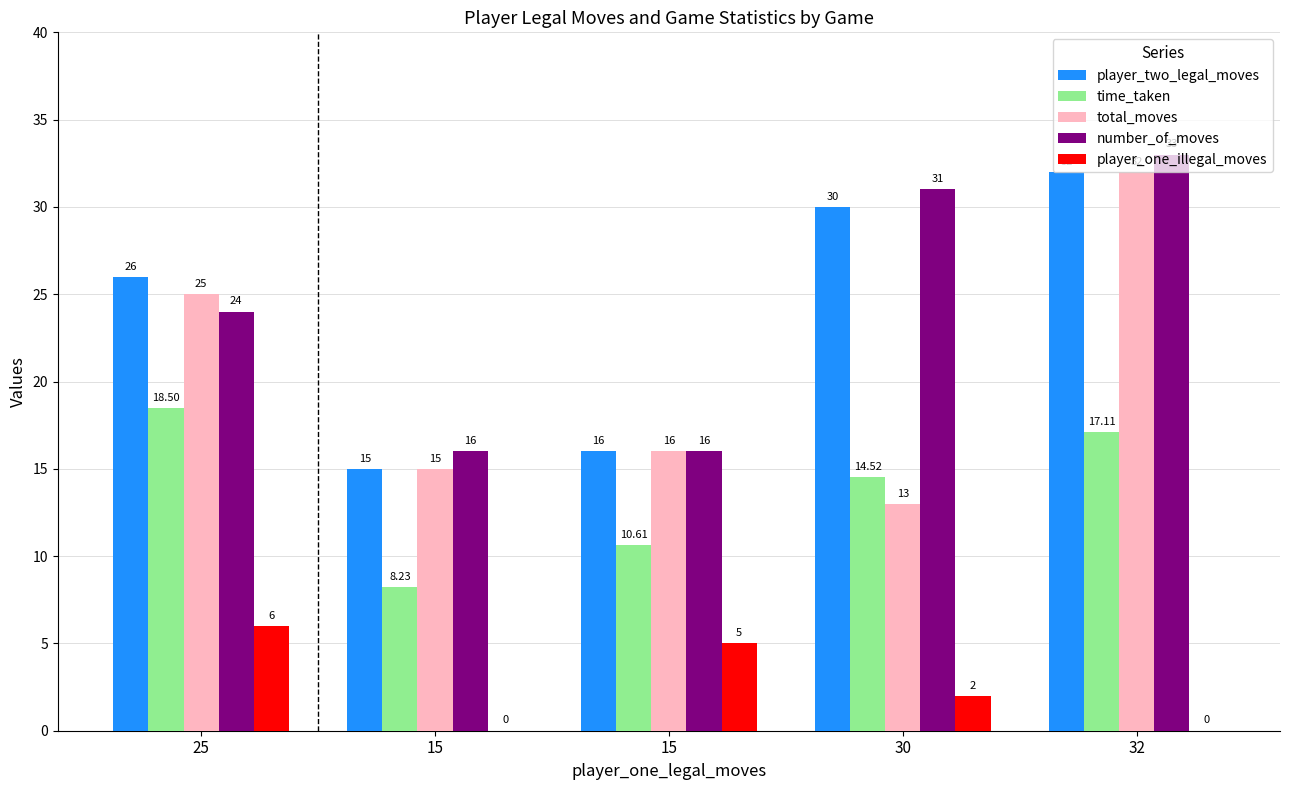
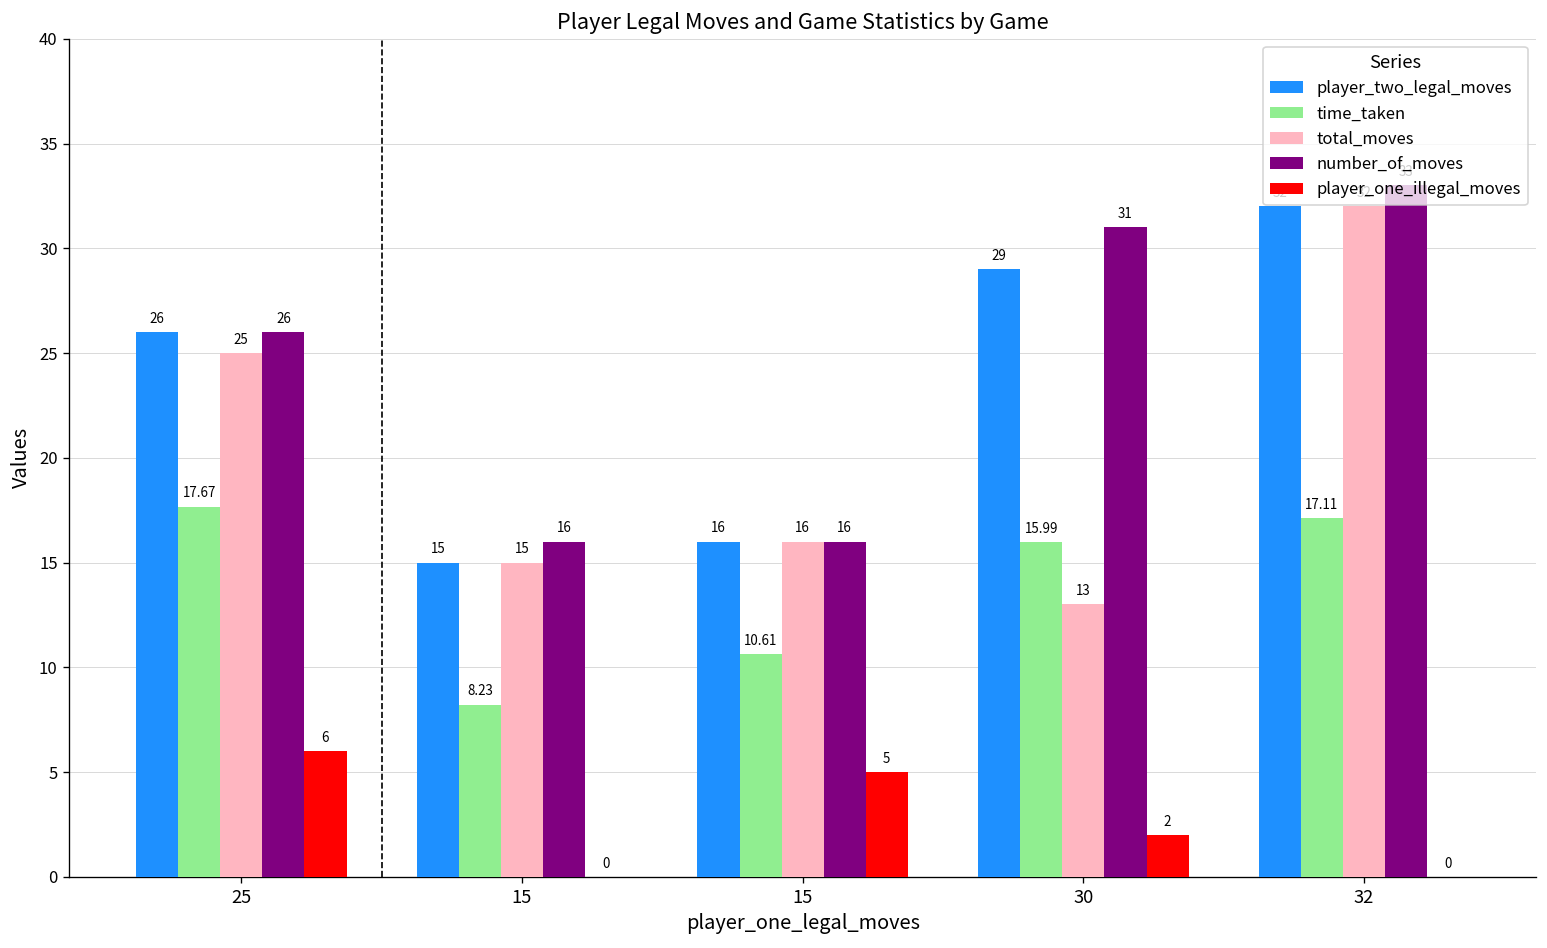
  {
    "player_two_legal_moves": {
      "25": 26,
-     "30": 30
+     "30": 29
    },
    "time_taken": {
-     "25": 18.50,
-     "30": 14.52,
+     "25": 17.67,
+     "30": 15.99,
      "32": 17.11
    },
    "total_moves": {
      "25": 25,
      "30": 13
    },
    "number_of_moves": {
-     "25": 24,
+     "25": 26,
      "30": 31
    },
    "player_one_illegal_moves": {
      "25": 6,
      "30": 2,
      "32": 0
    }
  }
